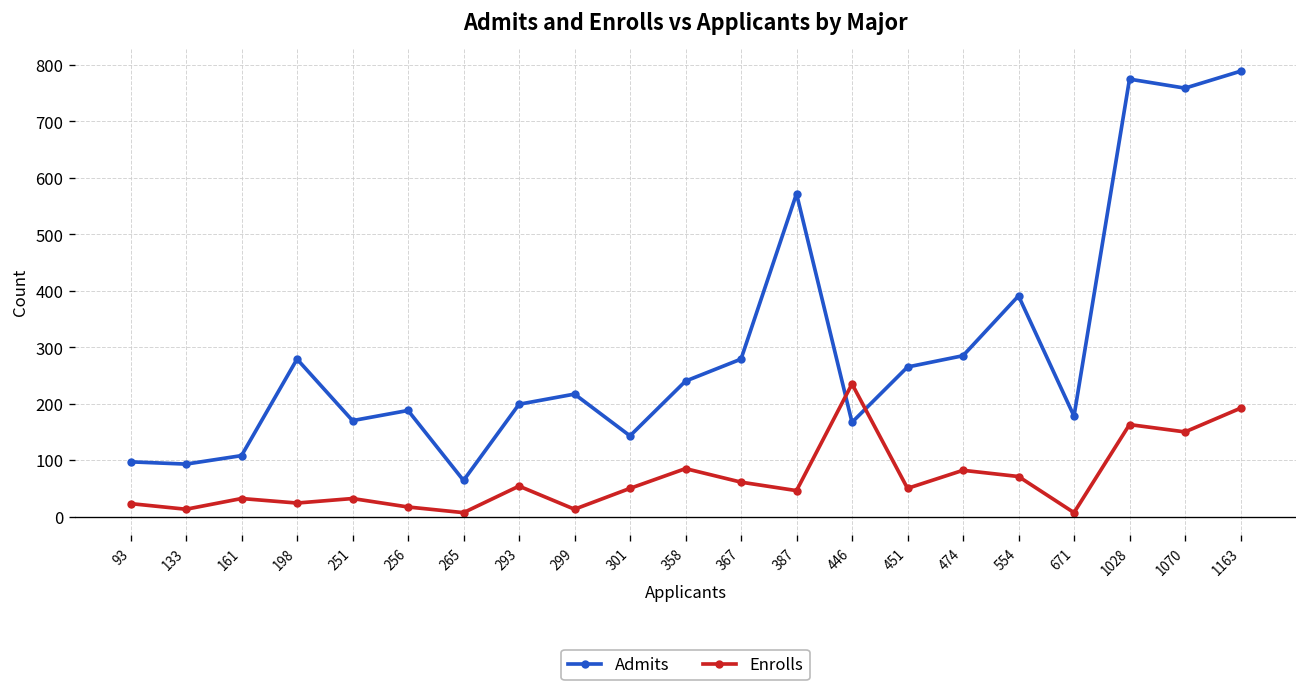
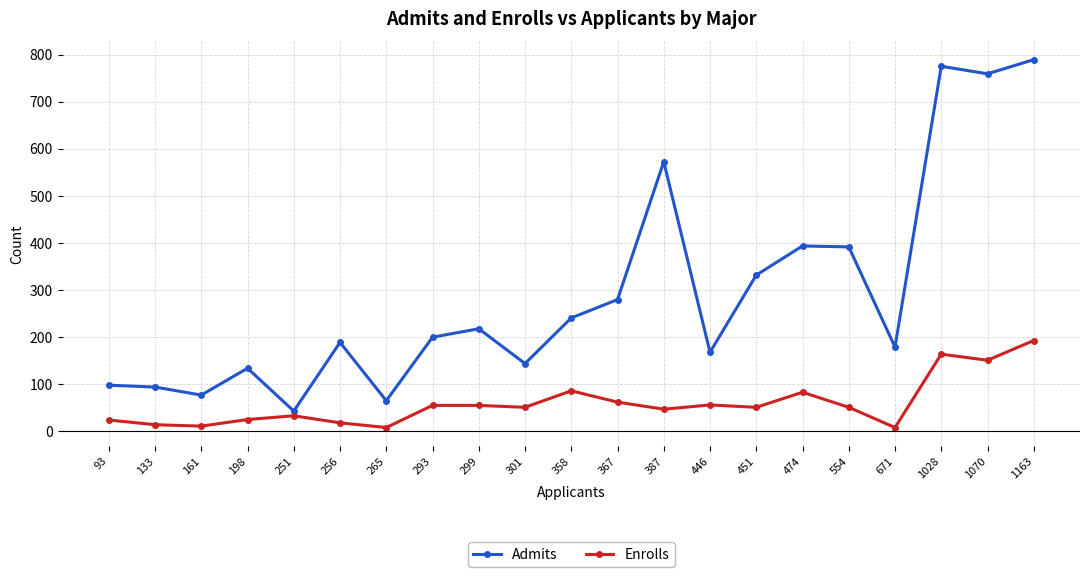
  {
    "Admits": {
      "93": 100,
      "133": 90,
-     "161": 110,
-     "198": 280,
-     "251": 170,
+     "161": 80,
+     "198": 130,
+     "251": 40,
      "256": 190,
      "265": 60,
      "293": 200,
      "299": 220,
      "301": 140,
      "358": 240,
      "367": 280,
      "387": 570,
      "446": 170,
-     "451": 270,
-     "474": 290,
+     "451": 330,
+     "474": 390,
      "554": 390,
      "671": 180,
      "1028": 780,
      "1070": 760,
      "1163": 790
    },
    "Enrolls": {
      "93": 20,
      "133": 10,
-     "161": 30,
+     "161": 10,
      "198": 20,
      "251": 30,
      "256": 20,
      "265": 10,
      "293": 50,
-     "299": 10,
+     "299": 50,
      "301": 50,
      "358": 90,
      "367": 60,
      "387": 50,
-     "446": 240,
+     "446": 60,
      "451": 50,
      "474": 80,
-     "554": 70,
+     "554": 50,
      "671": 10,
      "1028": 160,
      "1070": 150,
      "1163": 190
    }
  }
